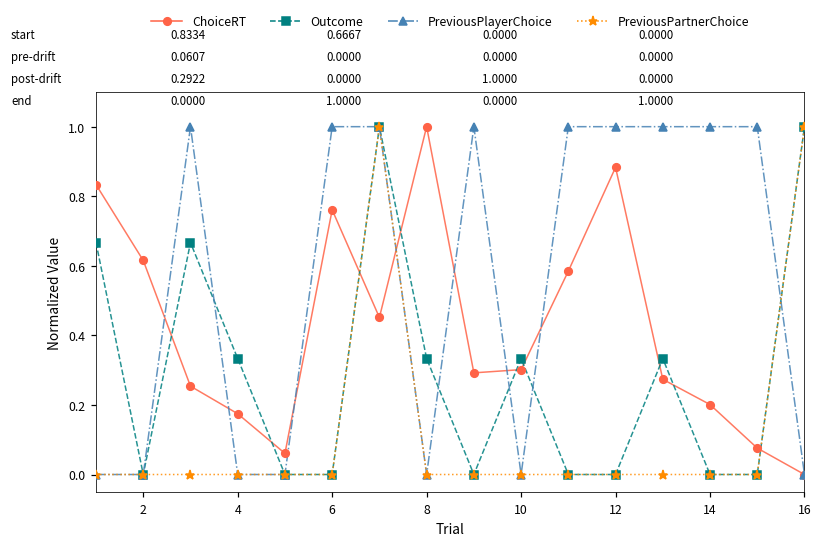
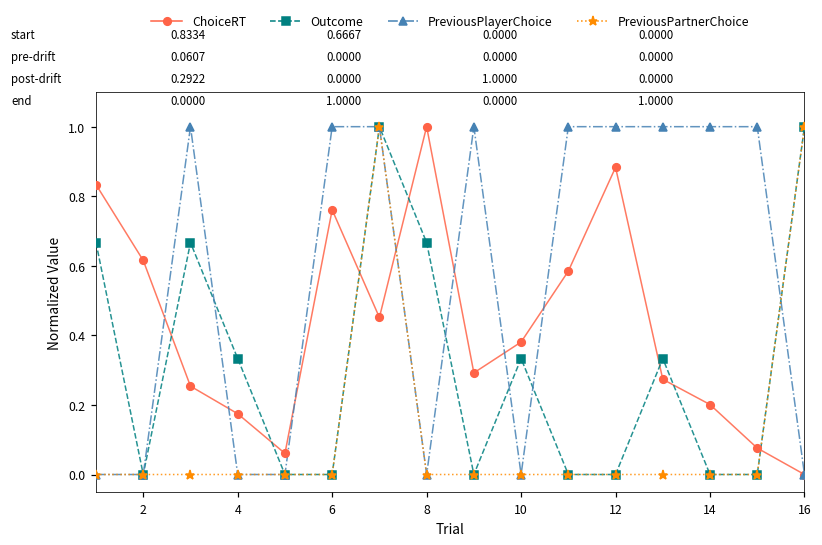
  {
    "ChoiceRT": {
      "2": 0.62,
      "4": 0.17,
      "6": 0.76,
      "8": 1.00,
-     "10": 0.30,
+     "10": 0.38,
      "12": 0.88,
      "14": 0.20
    },
    "Outcome": {
      "4": 0.33,
-     "8": 0.33,
+     "8": 0.67,
      "10": 0.33
    },
    "PreviousPlayerChoice": {
      "6": 1.0000
    }
  }
